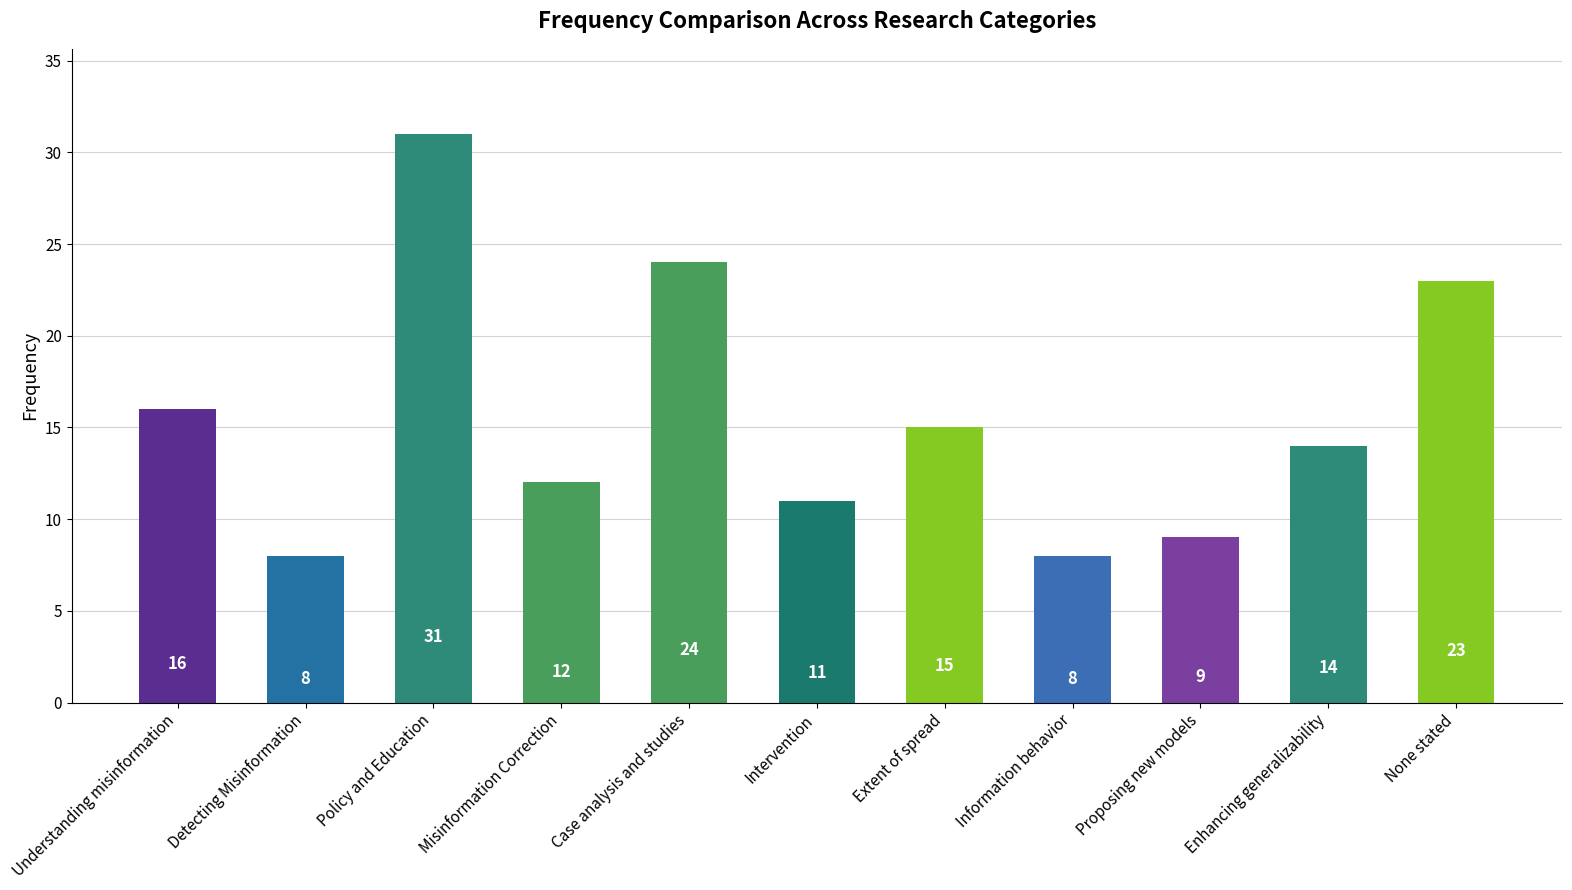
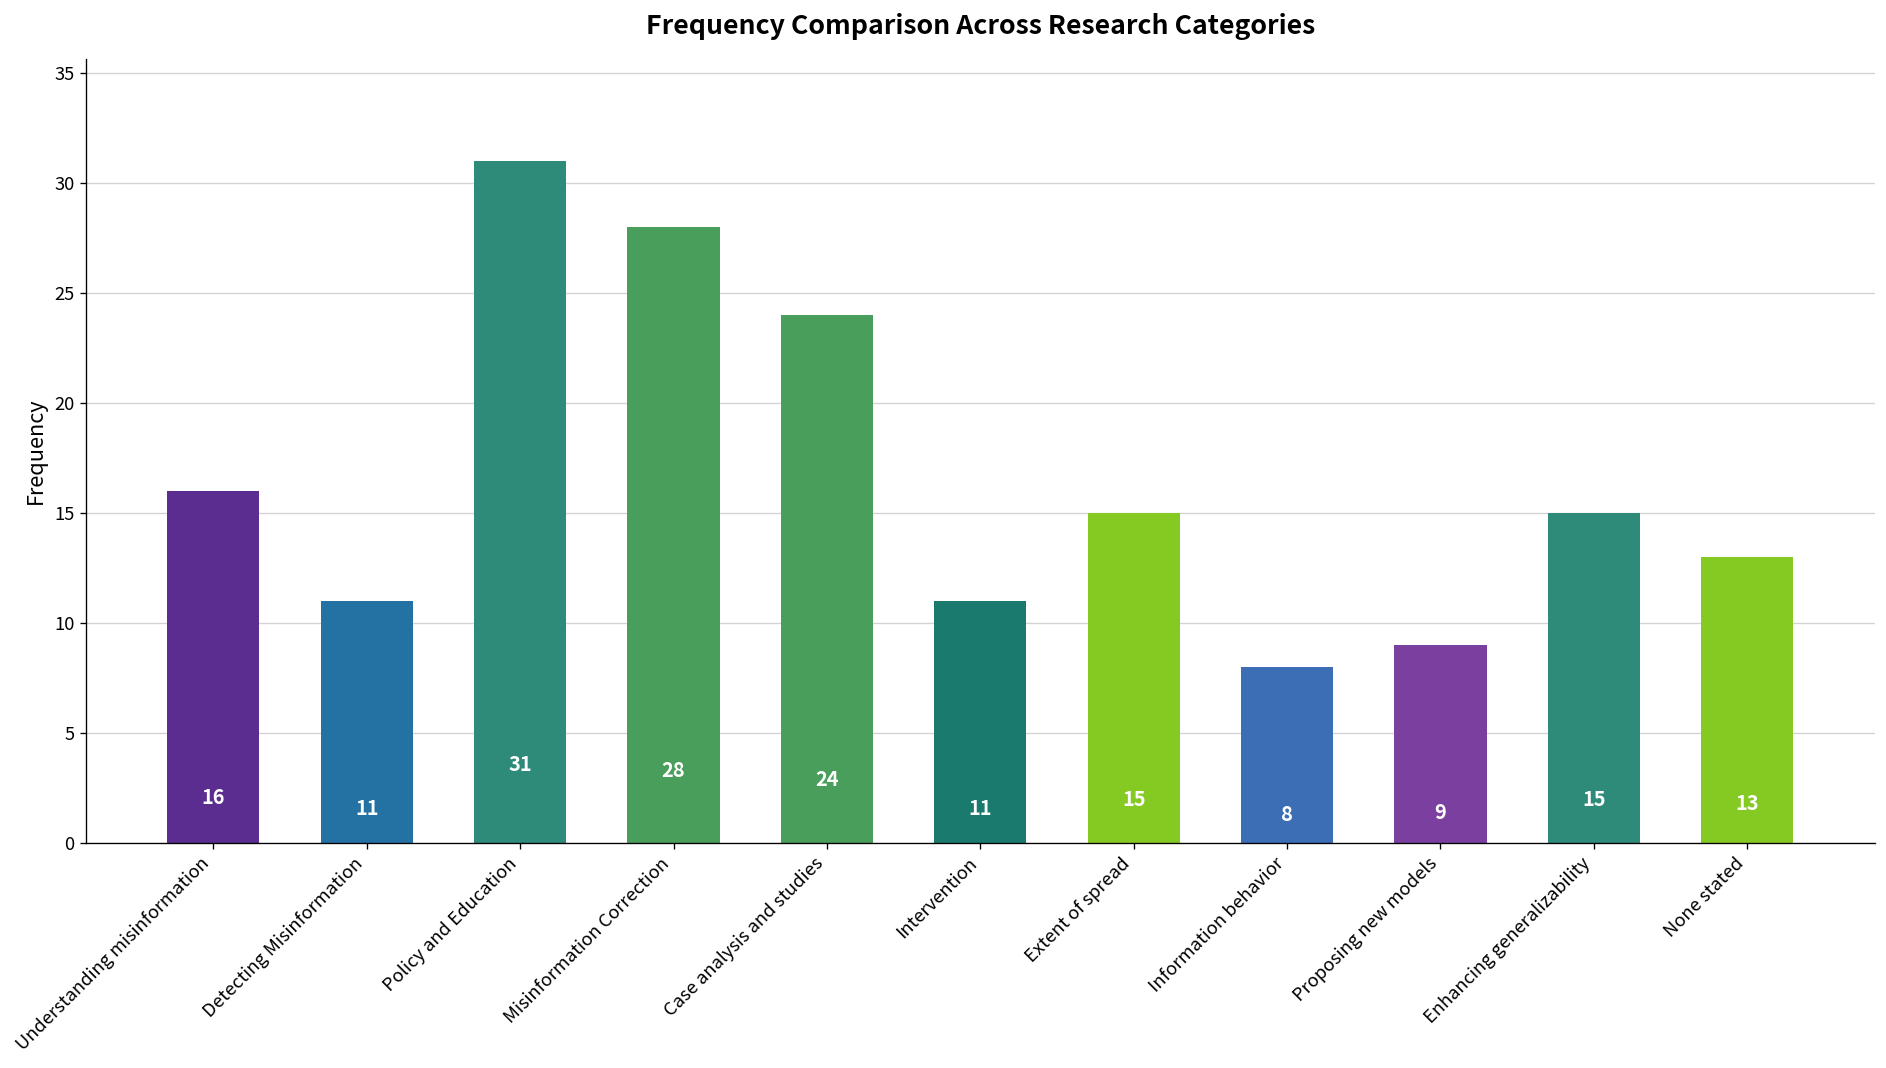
  {
    "Understanding misinformation": 16,
-   "Detecting Misinformation": 8,
+   "Detecting Misinformation": 11,
    "Policy and Education": 31,
-   "Misinformation Correction": 12,
+   "Misinformation Correction": 28,
    "Case analysis and studies": 24,
    "Intervention": 11,
    "Extent of spread": 15,
    "Information behavior": 8,
    "Proposing new models": 9,
-   "Enhancing generalizability": 14,
-   "None stated": 23
+   "Enhancing generalizability": 15,
+   "None stated": 13
  }
